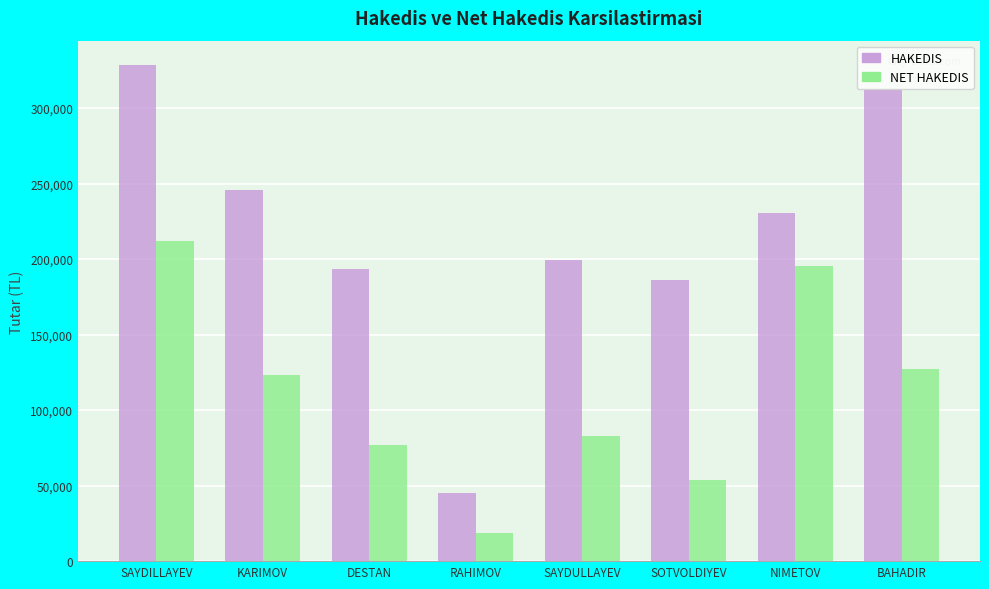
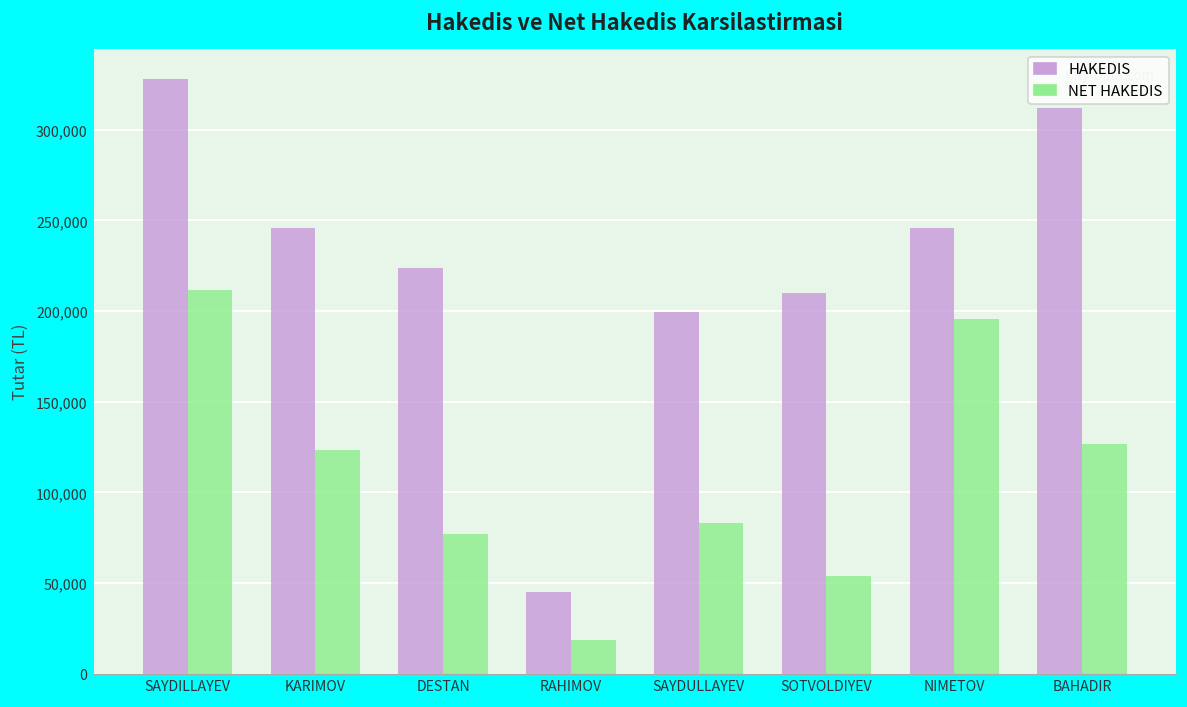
  {
    "HAKEDIS": {
      "SAYDILLAYEV": "328,000",
      "KARIMOV": "246,000",
-     "DESTAN": "194,000",
+     "DESTAN": "224,000",
      "RAHIMOV": "45,000",
      "SAYDULLAYEV": "199,000",
-     "SOTVOLDIYEV": "186,000",
-     "NIMETOV": "231,000",
+     "SOTVOLDIYEV": "210,000",
+     "NIMETOV": "246,000",
      "BAHADIR": "312,000"
    },
    "NET HAKEDIS": {
      "SAYDILLAYEV": "212,000",
      "KARIMOV": "123,000",
      "DESTAN": "77,000",
      "RAHIMOV": "18,000",
      "SAYDULLAYEV": "83,000",
      "SOTVOLDIYEV": "54,000",
      "NIMETOV": "196,000",
      "BAHADIR": "127,000"
    }
  }
